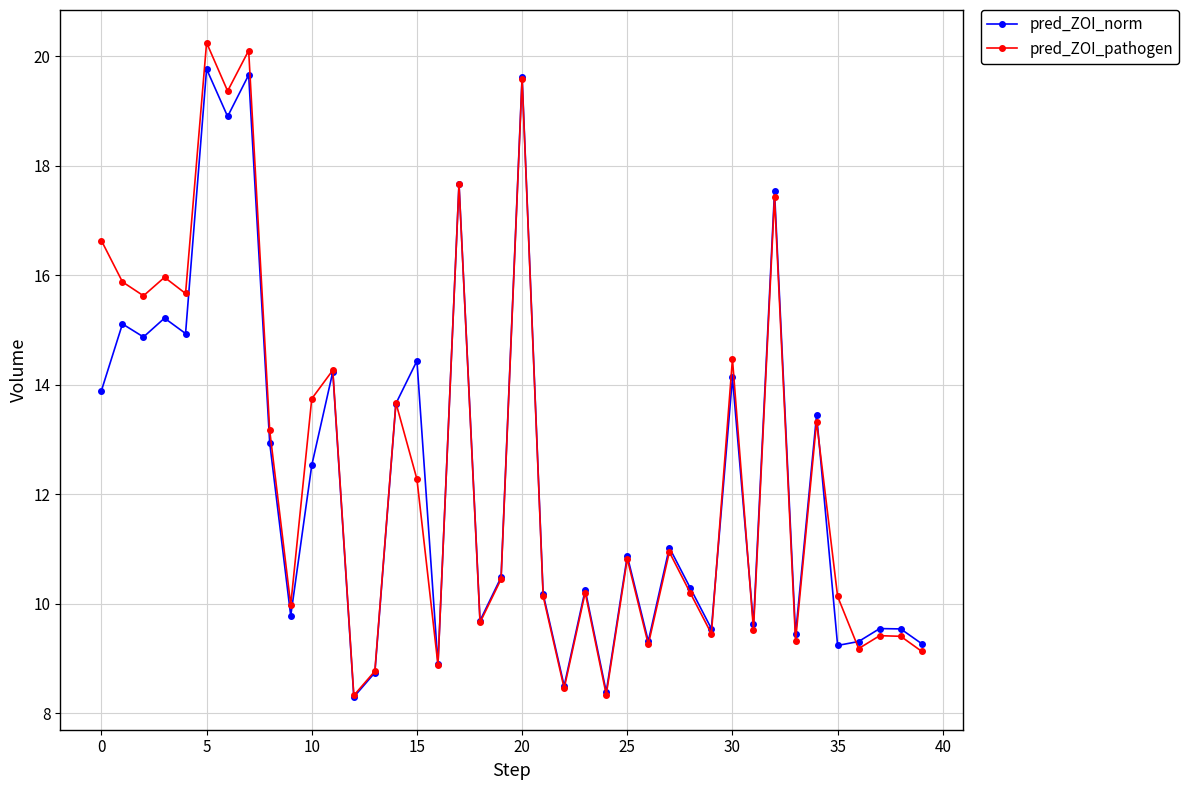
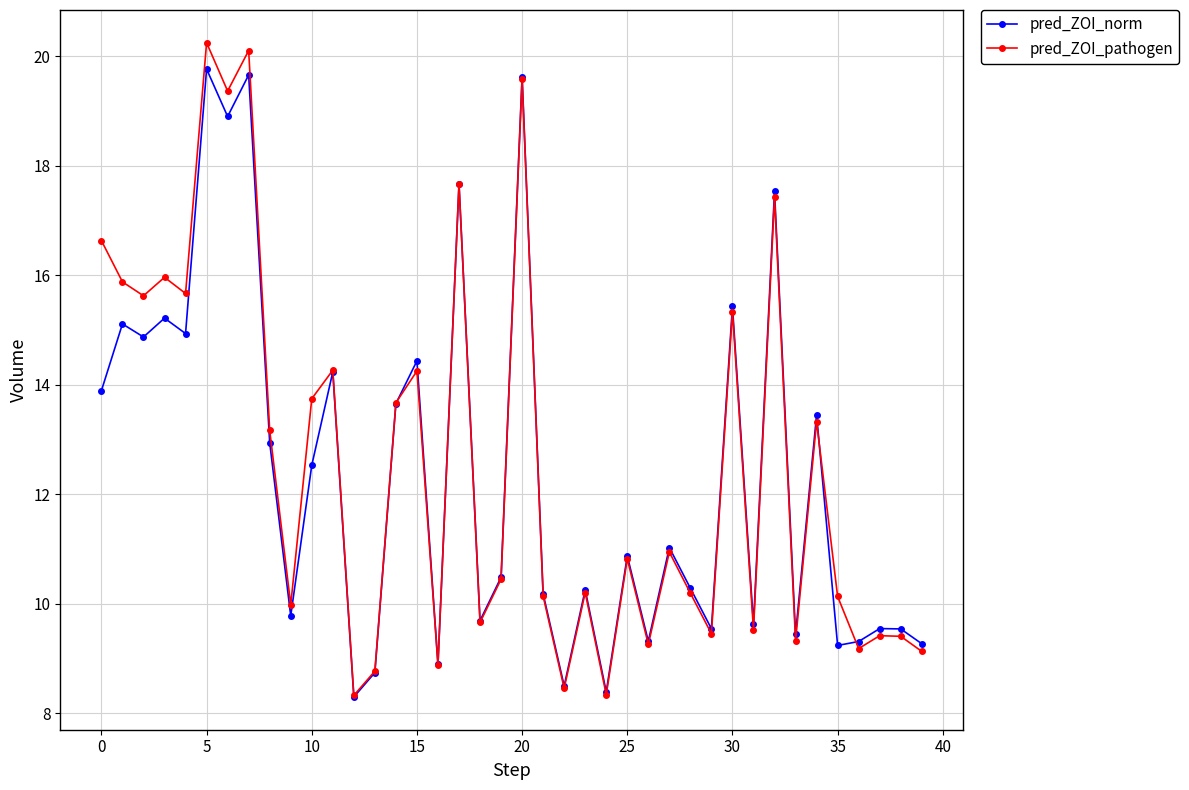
  {
    "pred_ZOI_norm": {
      "0": 13.9,
      "5": 19.8,
      "10": 12.5,
      "15": 14.4,
      "25": 10.9,
-     "30": 14.1,
+     "30": 15.4,
      "35": 9.2
    },
    "pred_ZOI_pathogen": {
      "0": 16.6,
      "5": 20.2,
      "10": 13.7,
-     "15": 12.3,
+     "15": 14.2,
      "25": 10.8,
-     "30": 14.5,
+     "30": 15.3,
      "35": 10.1
    }
  }
